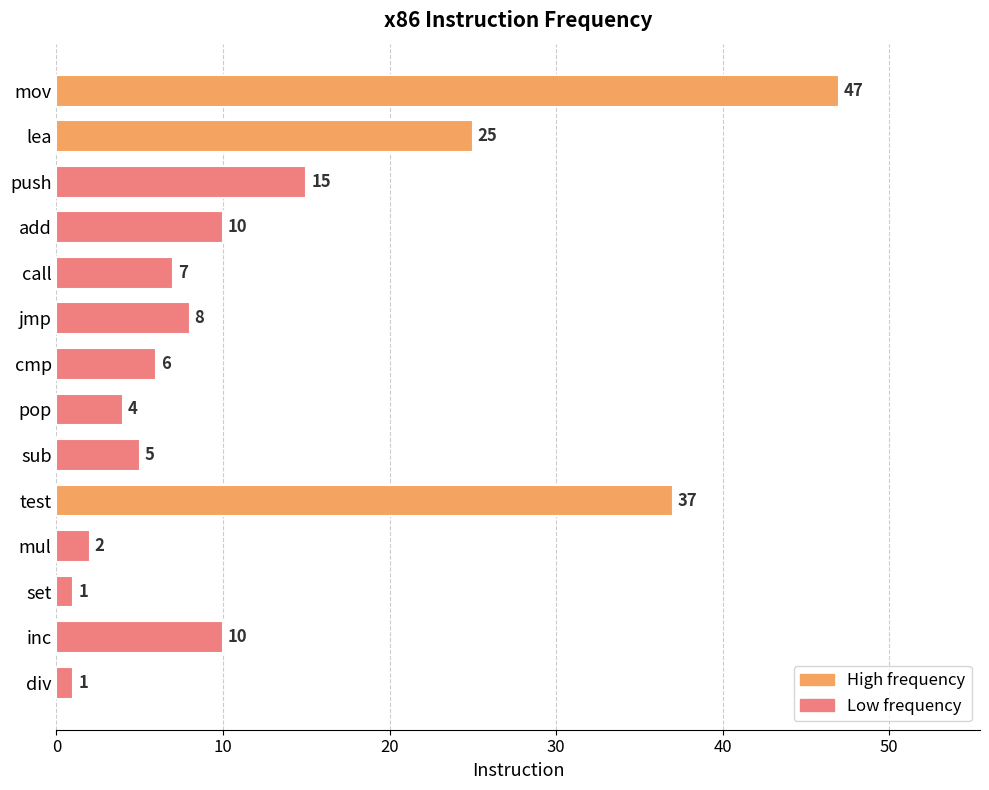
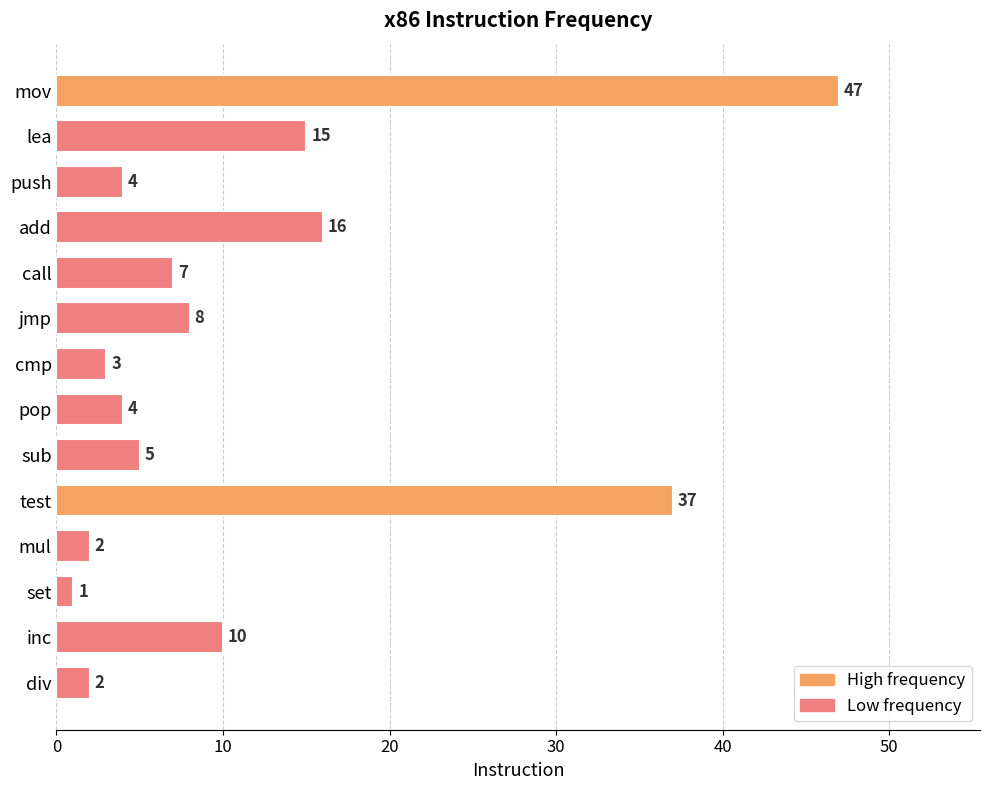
  {
    "mov": 47,
-   "lea": 25,
-   "push": 15,
-   "add": 10,
+   "lea": 15,
+   "push": 4,
+   "add": 16,
    "call": 7,
    "jmp": 8,
-   "cmp": 6,
+   "cmp": 3,
    "pop": 4,
    "sub": 5,
    "test": 37,
    "mul": 2,
    "set": 1,
    "inc": 10,
-   "div": 1
+   "div": 2
  }
